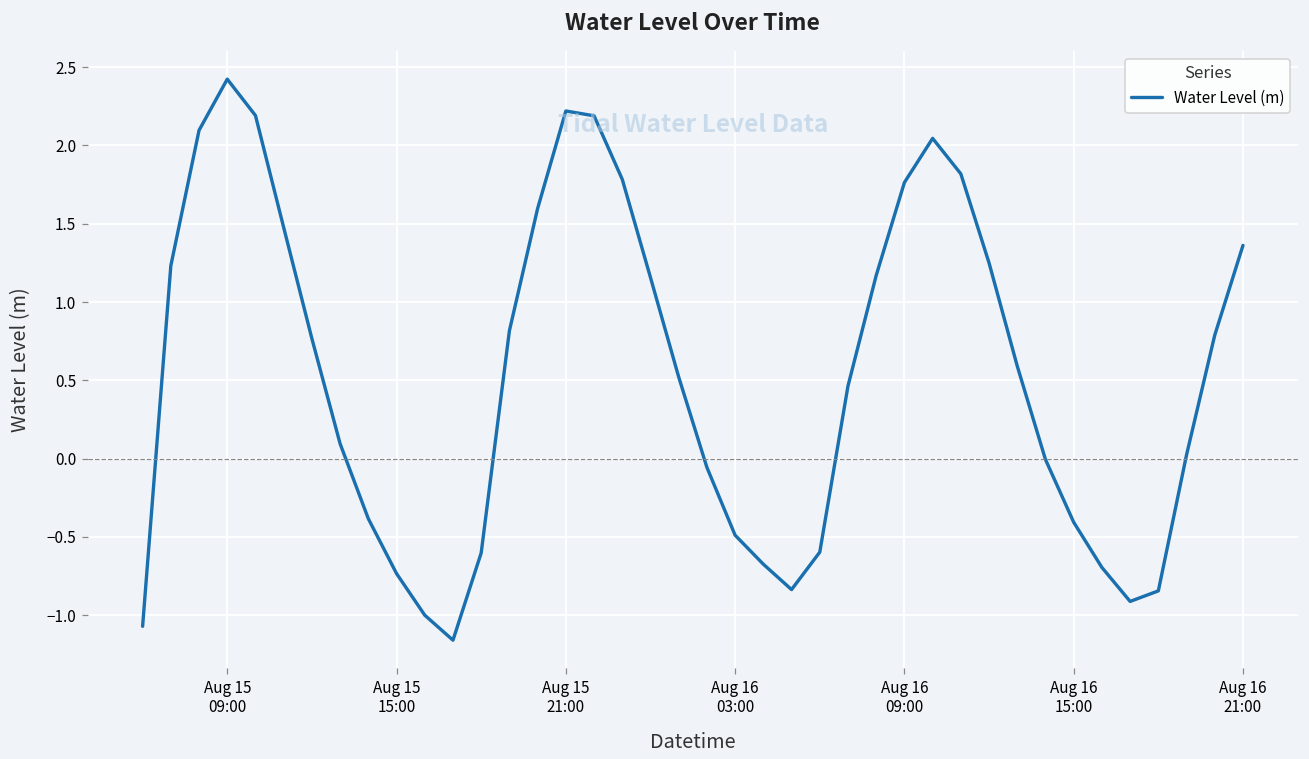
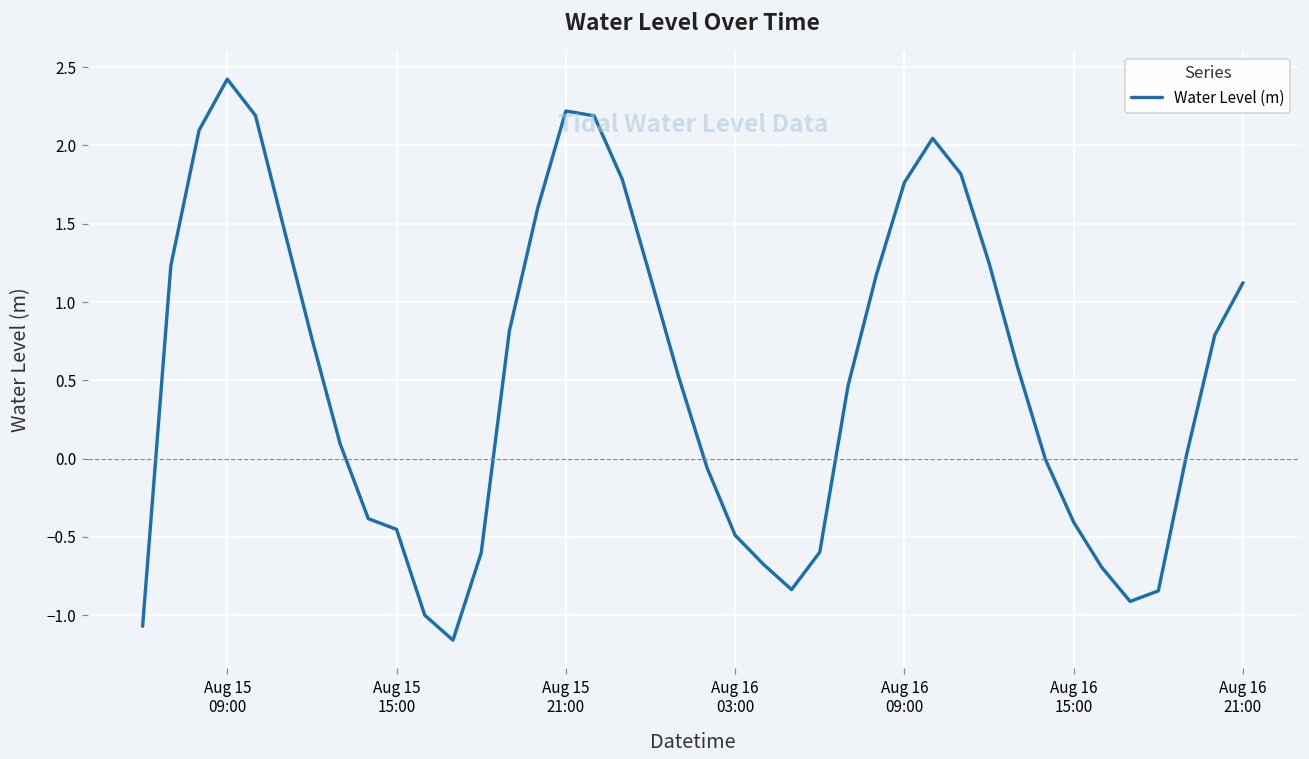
  {
    "Aug 15 09:00": 2.42,
-   "Aug 15 15:00": -0.73,
+   "Aug 15 15:00": -0.45,
    "Aug 15 21:00": 2.22,
    "Aug 16 03:00": -0.49,
    "Aug 16 09:00": 1.76,
    "Aug 16 15:00": -0.41,
-   "Aug 16 21:00": 1.36
+   "Aug 16 21:00": 1.12
  }
